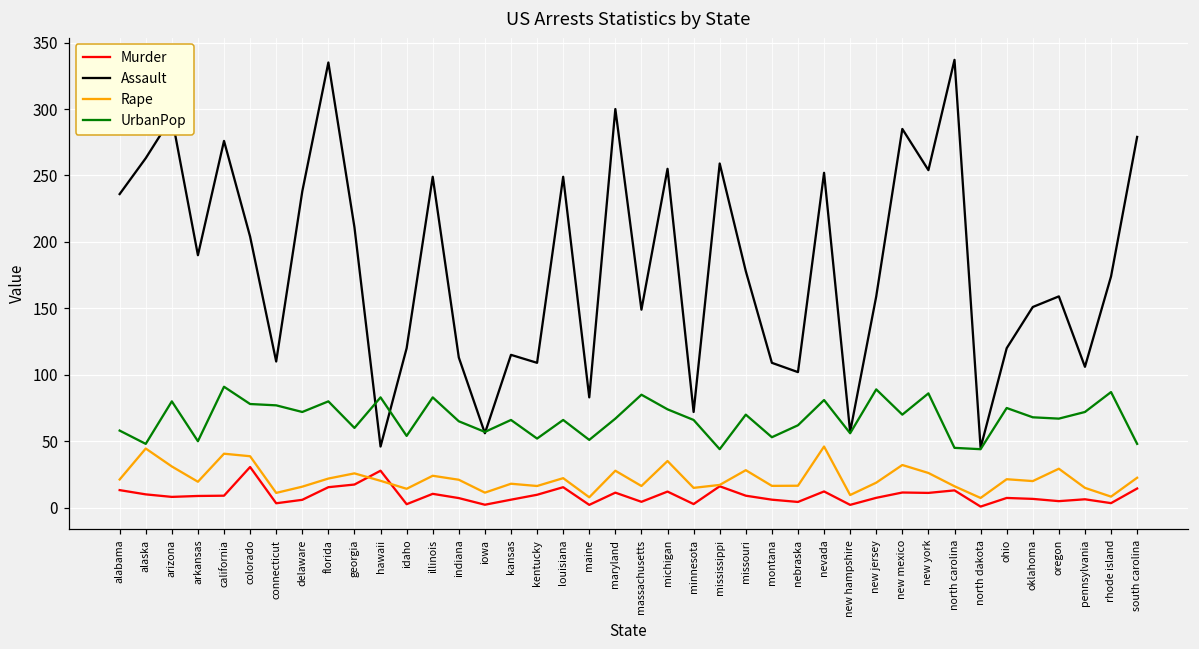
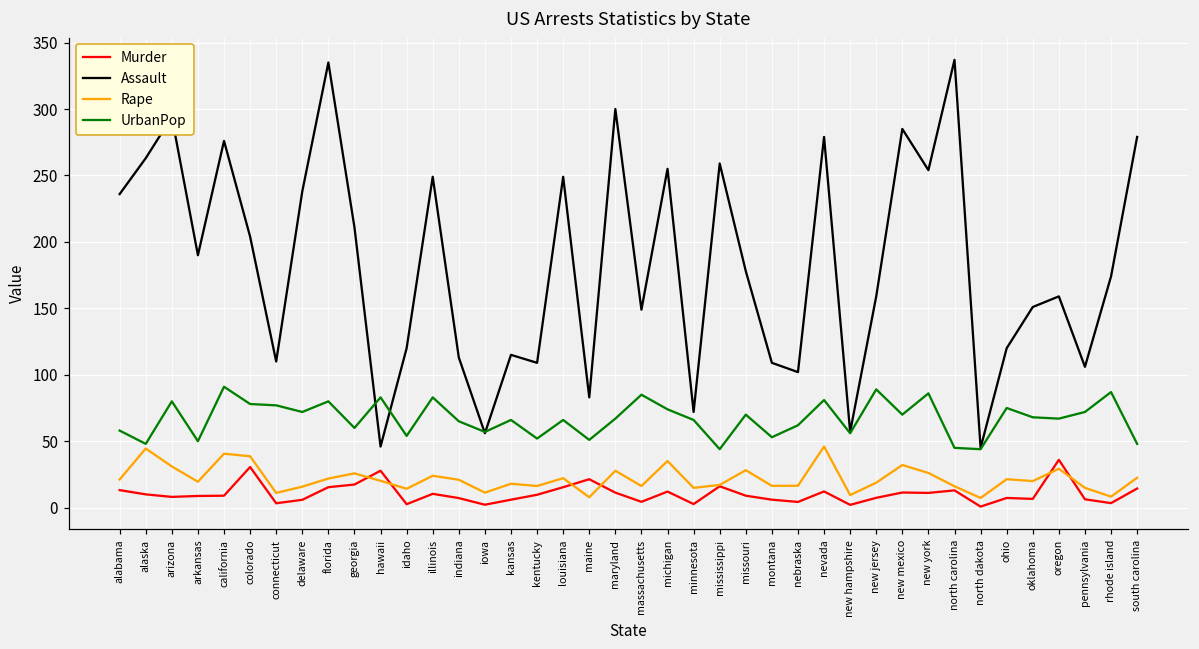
  {
    "Murder": {
      "alabama": 13,
      "alaska": 10,
      "arizona": 8,
      "arkansas": 9,
      "california": 9,
      "colorado": 31,
      "connecticut": 3,
      "delaware": 6,
      "florida": 15,
      "georgia": 17,
      "hawaii": 28,
      "idaho": 3,
      "illinois": 10,
      "indiana": 7,
      "iowa": 2,
      "kansas": 6,
      "kentucky": 10,
      "louisiana": 15,
-     "maine": 2,
+     "maine": 21,
      "maryland": 11,
      "massachusetts": 4,
      "michigan": 12,
      "minnesota": 3,
      "missouri": 9,
      "montana": 6,
      "nebraska": 4,
      "nevada": 12,
      "new hampshire": 2,
      "new jersey": 7,
      "new mexico": 11,
      "new york": 11,
      "north carolina": 13,
      "north dakota": 1,
      "ohio": 7,
      "oklahoma": 7,
-     "oregon": 5,
+     "oregon": 36,
      "pennsylvania": 6,
      "rhode island": 3,
      "south carolina": 14
    },
    "Assault": {
      "alabama": 236,
      "alaska": 263,
      "arkansas": 190,
      "california": 276,
      "colorado": 204,
      "connecticut": 110,
      "delaware": 238,
      "florida": 335,
      "georgia": 211,
      "hawaii": 46,
      "idaho": 120,
      "illinois": 249,
      "indiana": 113,
      "kansas": 115,
      "kentucky": 109,
      "louisiana": 249,
      "maine": 83,
      "maryland": 300,
      "massachusetts": 149,
      "michigan": 255,
      "minnesota": 72,
      "mississippi": 259,
      "missouri": 178,
      "montana": 109,
      "nebraska": 102,
-     "nevada": 252,
+     "nevada": 279,
      "new jersey": 159,
      "new mexico": 285,
      "new york": 254,
      "north carolina": 337,
      "ohio": 120,
      "oklahoma": 151,
      "oregon": 159,
      "pennsylvania": 106,
      "rhode island": 174,
      "south carolina": 279
    },
    "Rape": {
      "alabama": 21,
      "alaska": 45,
      "arizona": 31,
      "arkansas": 20,
      "california": 41,
      "colorado": 39,
      "connecticut": 11,
      "delaware": 16,
      "florida": 22,
      "georgia": 26,
      "hawaii": 20,
      "idaho": 14,
      "illinois": 24,
      "indiana": 21,
      "iowa": 11,
      "kansas": 18,
      "kentucky": 16,
      "louisiana": 22,
      "maine": 8,
      "maryland": 28,
      "massachusetts": 16,
      "michigan": 35,
      "minnesota": 15,
      "missouri": 28,
      "montana": 16,
      "nebraska": 17,
      "nevada": 46,
      "new hampshire": 10,
      "new jersey": 19,
      "new mexico": 32,
      "new york": 26,
      "north carolina": 16,
      "north dakota": 7,
      "ohio": 21,
      "oklahoma": 20,
      "oregon": 29,
      "pennsylvania": 15,
      "rhode island": 8,
      "south carolina": 23
    },
    "UrbanPop": {
      "alabama": 58,
      "alaska": 48,
      "arizona": 80,
      "arkansas": 50,
      "california": 91,
      "colorado": 78,
      "connecticut": 77,
      "delaware": 72,
      "florida": 80,
      "georgia": 60,
      "hawaii": 83,
      "idaho": 54,
      "illinois": 83,
      "indiana": 65,
      "kansas": 66,
      "kentucky": 52,
      "louisiana": 66,
      "maine": 51,
      "maryland": 67,
      "massachusetts": 85,
      "michigan": 74,
      "minnesota": 66,
      "mississippi": 44,
      "missouri": 70,
      "montana": 53,
      "nebraska": 62,
      "nevada": 81,
      "new jersey": 89,
      "new mexico": 70,
      "new york": 86,
      "north carolina": 45,
      "ohio": 75,
      "oklahoma": 68,
      "oregon": 67,
      "pennsylvania": 72,
      "rhode island": 87,
      "south carolina": 48
    }
  }
